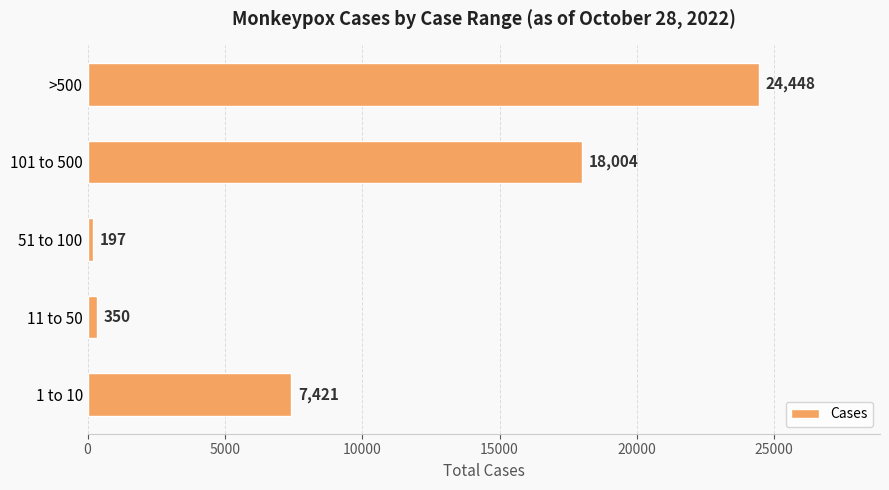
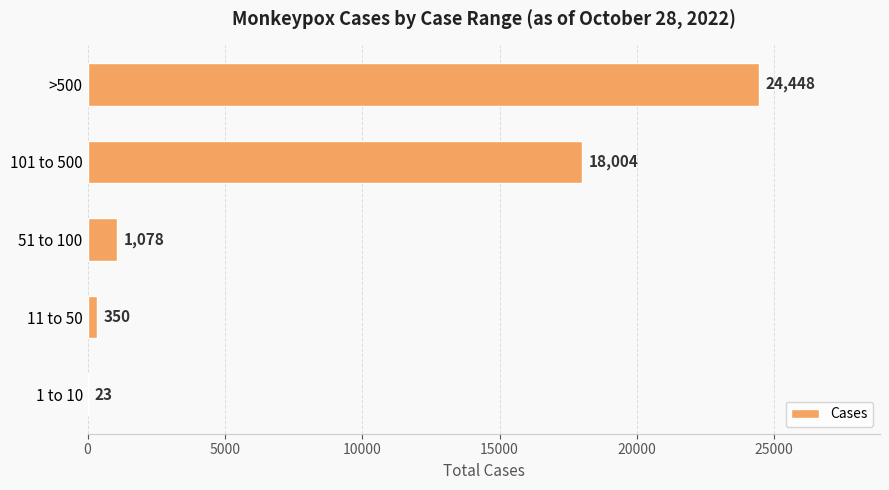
  {
    ">500": "24,448",
    "101 to 500": "18,004",
-   "51 to 100": "197",
+   "51 to 100": "1,078",
    "11 to 50": "350",
-   "1 to 10": "7,421"
+   "1 to 10": "23"
  }
